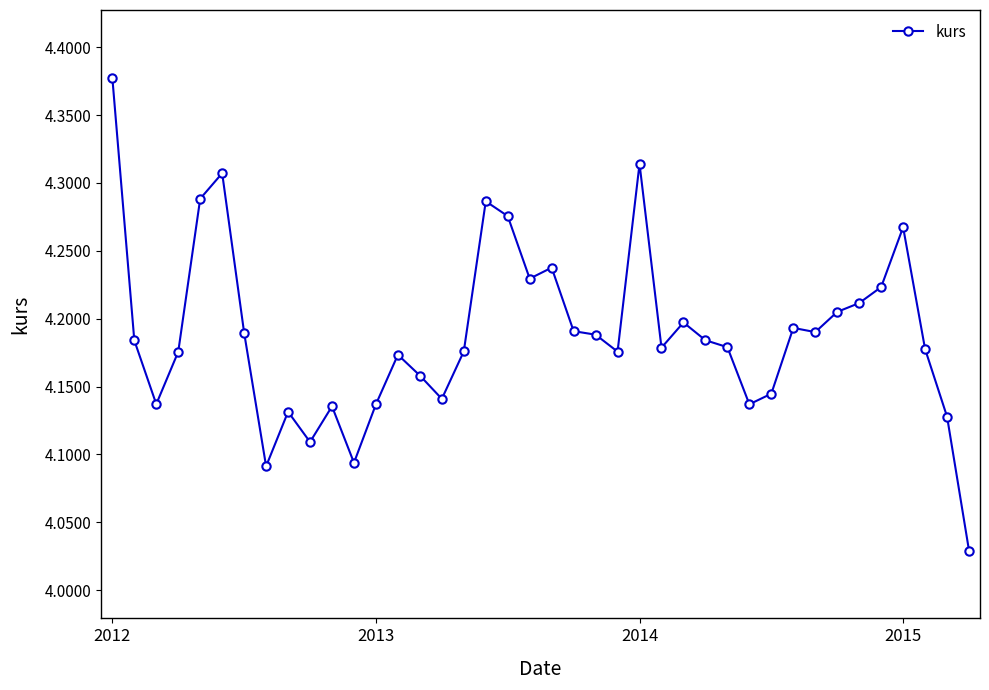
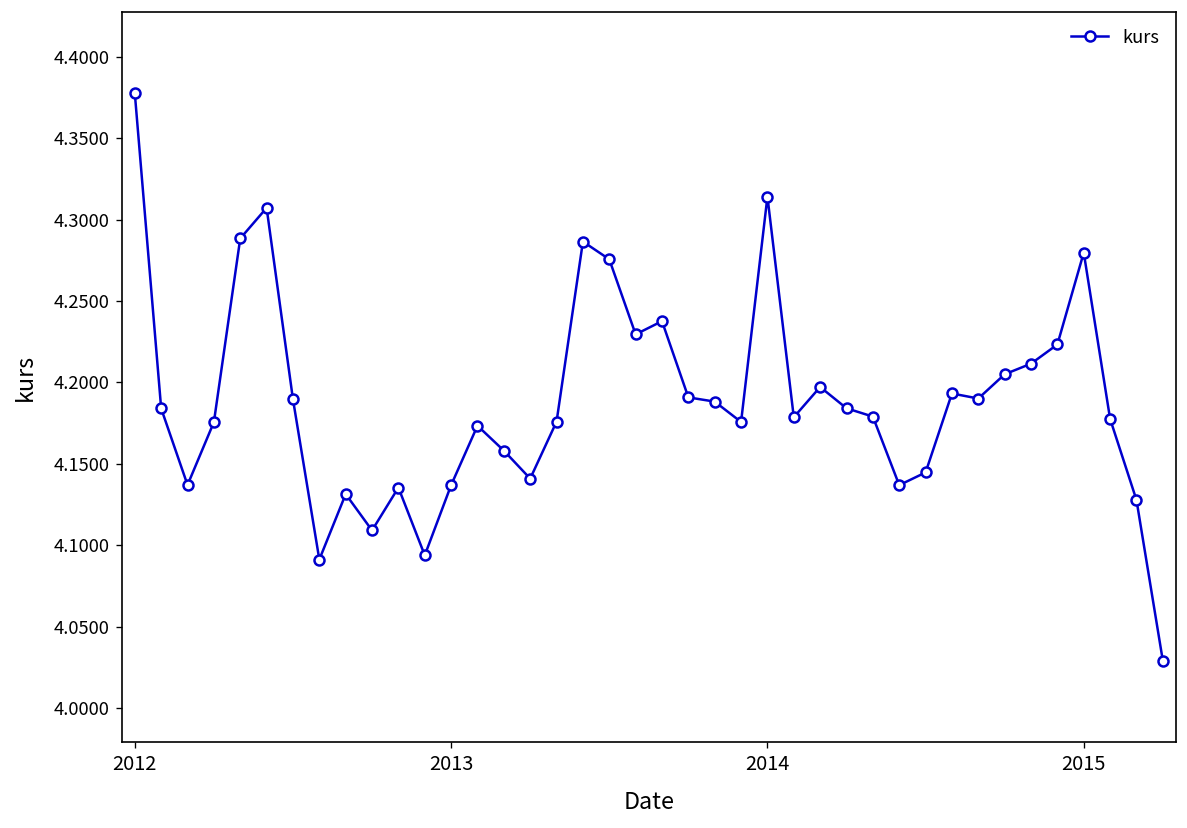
  {
    "2012": 4.378,
    "2013": 4.137,
    "2014": 4.314,
-   "2015": 4.267
+   "2015": 4.280
  }
